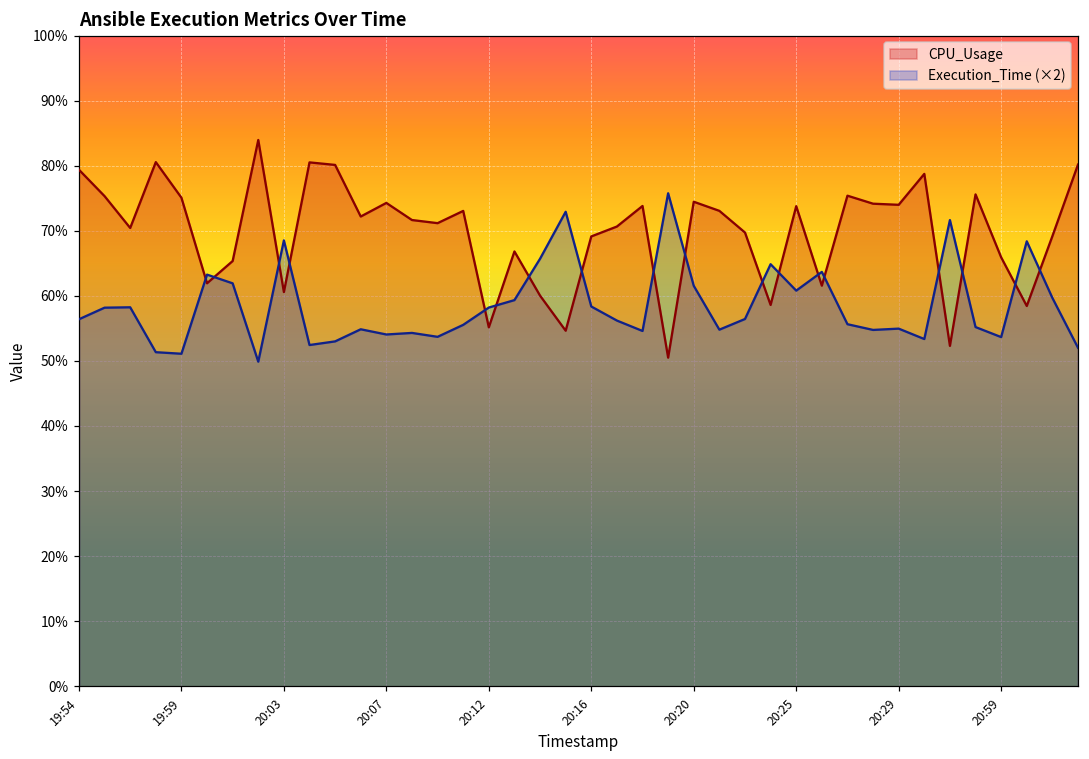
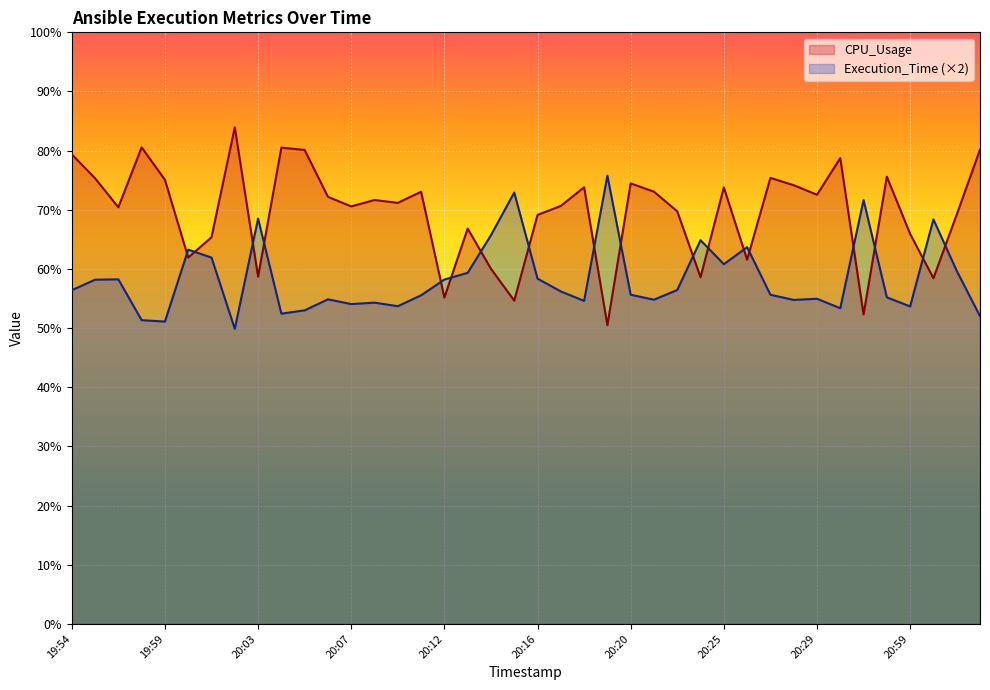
  {
    "CPU_Usage": {
      "19:54": "79%",
      "19:59": "75%",
-     "20:03": "61%",
-     "20:07": "74%",
+     "20:03": "59%",
+     "20:07": "71%",
      "20:12": "55%",
      "20:16": "69%",
      "20:20": "74%",
      "20:25": "74%",
-     "20:29": "74%",
+     "20:29": "73%",
      "20:59": "66%"
    },
    "Execution_Time (×2)": {
      "19:54": "56%",
      "19:59": "51%",
      "20:03": "69%",
      "20:07": "54%",
      "20:12": "58%",
      "20:16": "58%",
-     "20:20": "62%",
+     "20:20": "56%",
      "20:25": "61%",
      "20:29": "55%",
      "20:59": "54%"
    }
  }
